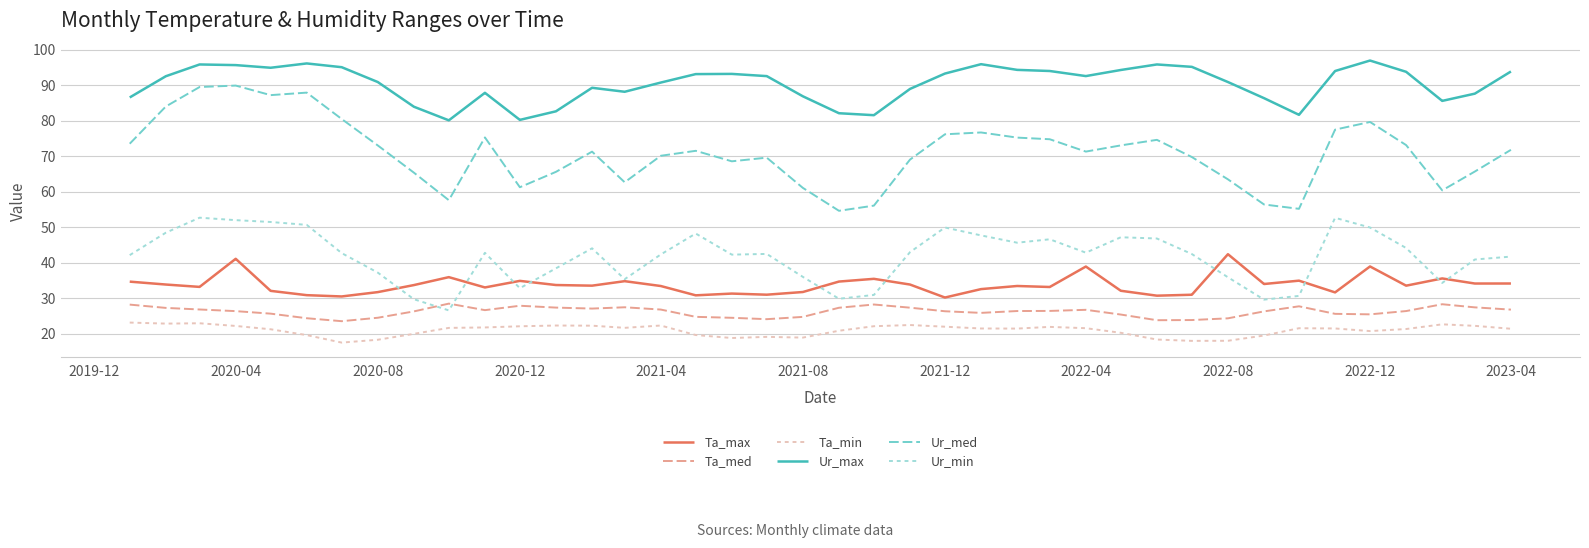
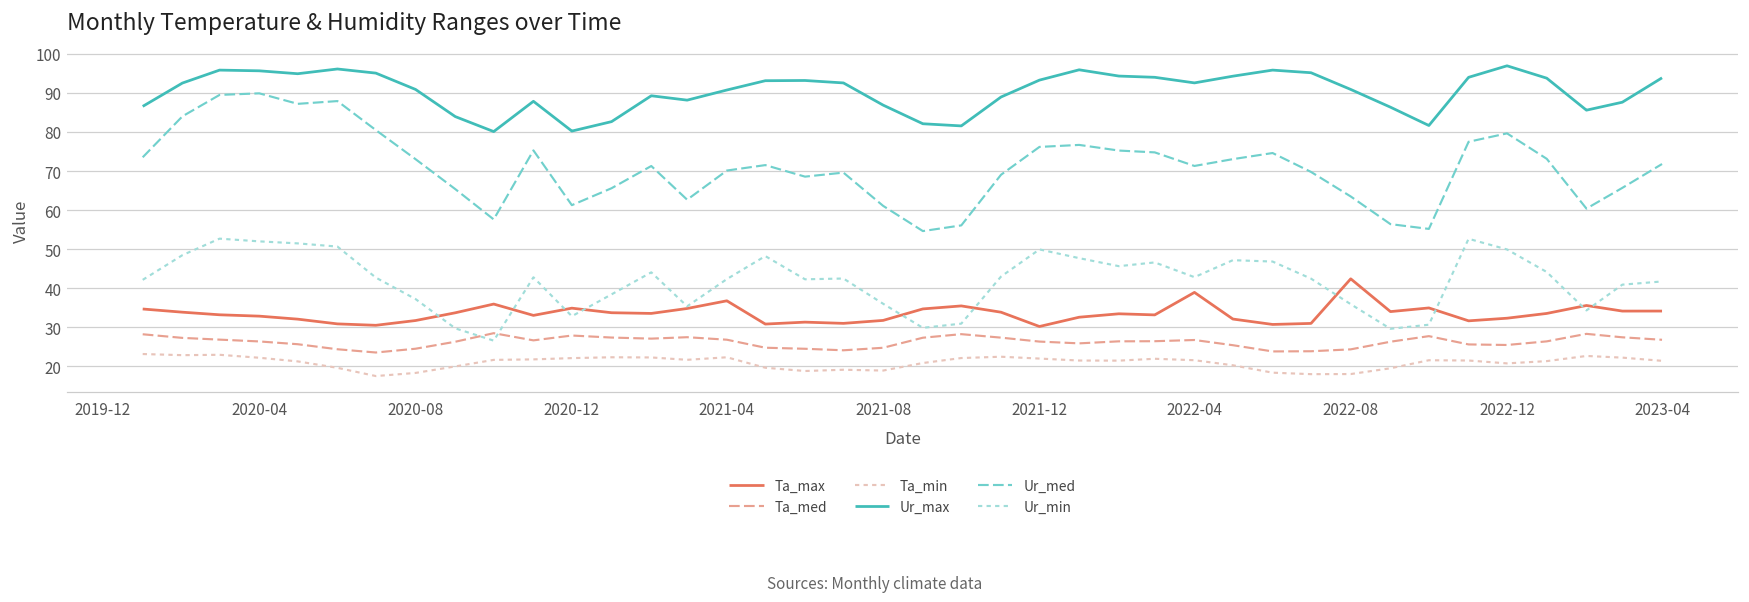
  {
    "Ta_max": {
-     "2020-04": 41,
+     "2020-04": 33,
      "2020-08": 32,
      "2020-12": 35,
-     "2021-04": 33,
+     "2021-04": 37,
      "2021-08": 32,
      "2021-12": 30,
      "2022-04": 39,
      "2022-08": 42,
-     "2022-12": 39,
+     "2022-12": 32,
      "2023-04": 34
    }
  }
